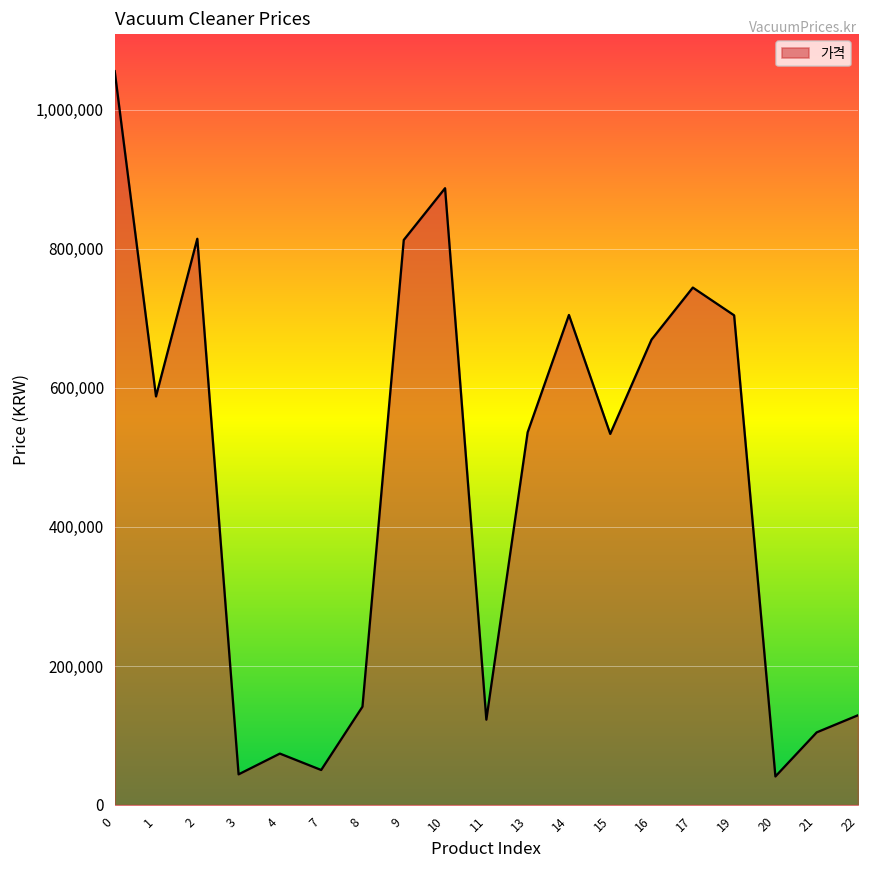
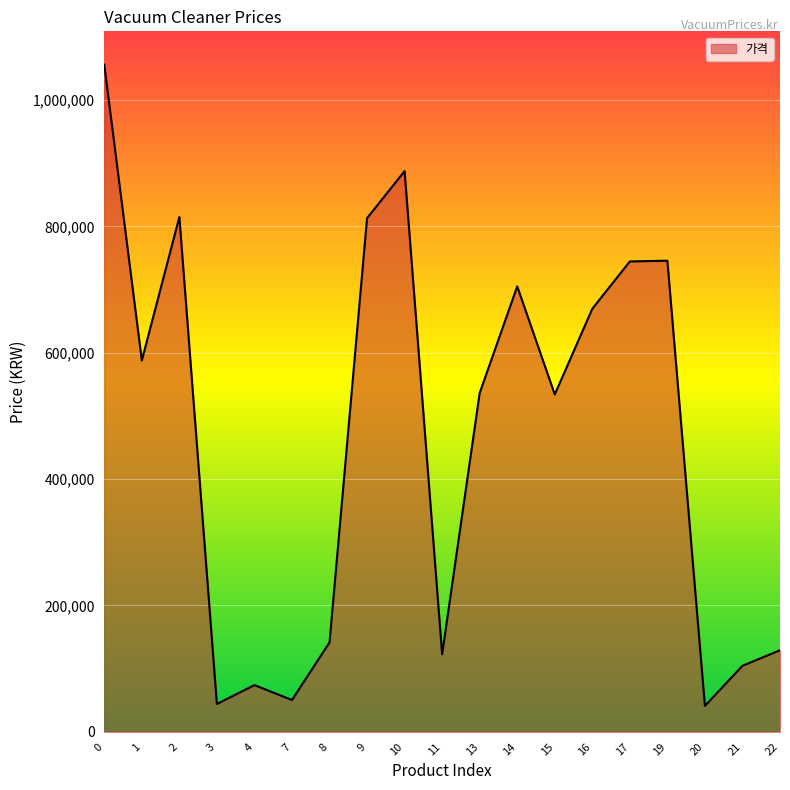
  {
    "0": "1,060,000",
    "1": "590,000",
    "2": "810,000",
    "3": "40,000",
    "4": "70,000",
    "7": "50,000",
    "8": "140,000",
    "9": "810,000",
    "10": "890,000",
    "11": "120,000",
    "13": "540,000",
    "14": "700,000",
    "15": "530,000",
    "16": "670,000",
    "17": "740,000",
-   "19": "700,000",
+   "19": "750,000",
    "20": "40,000",
    "21": "100,000",
    "22": "130,000"
  }
